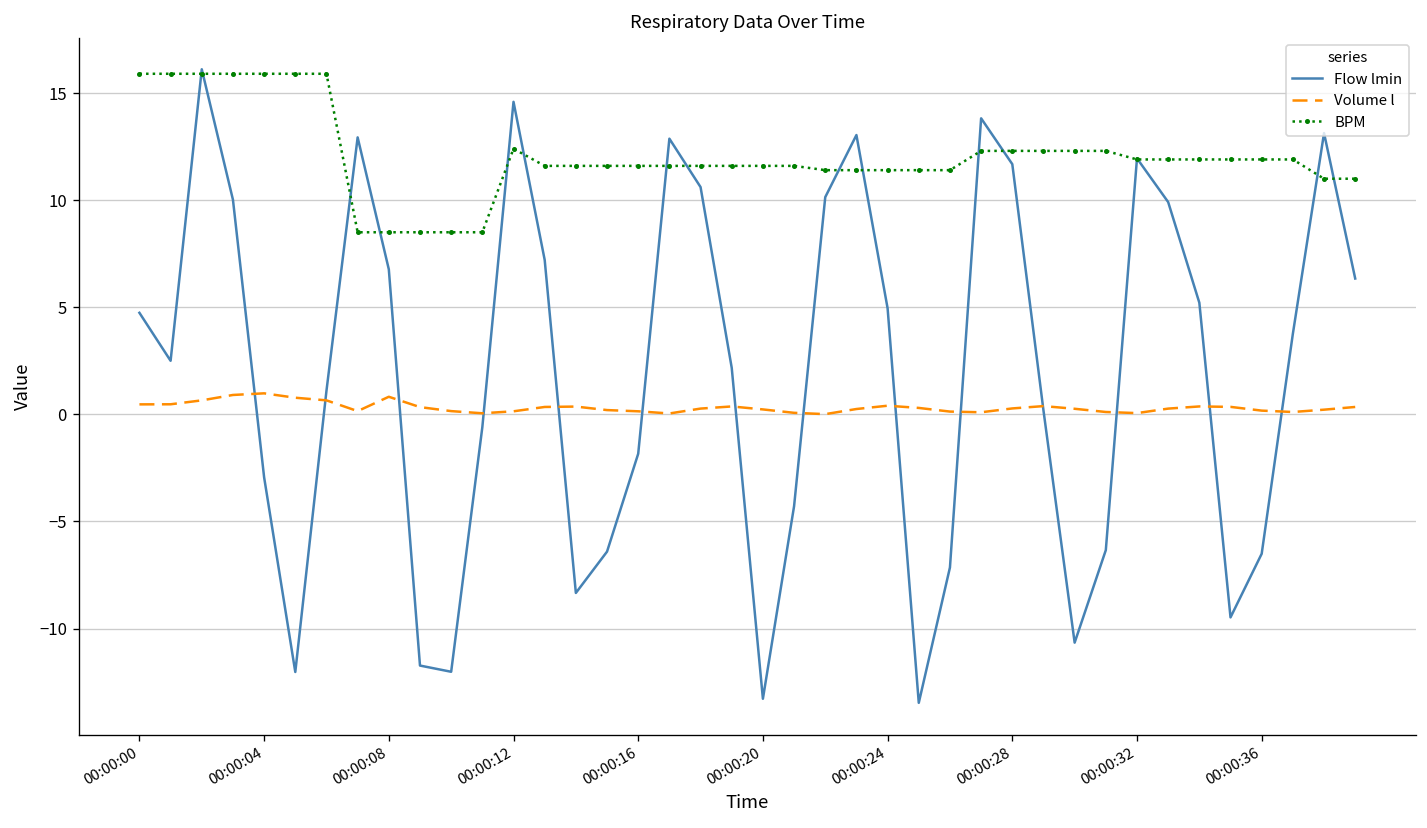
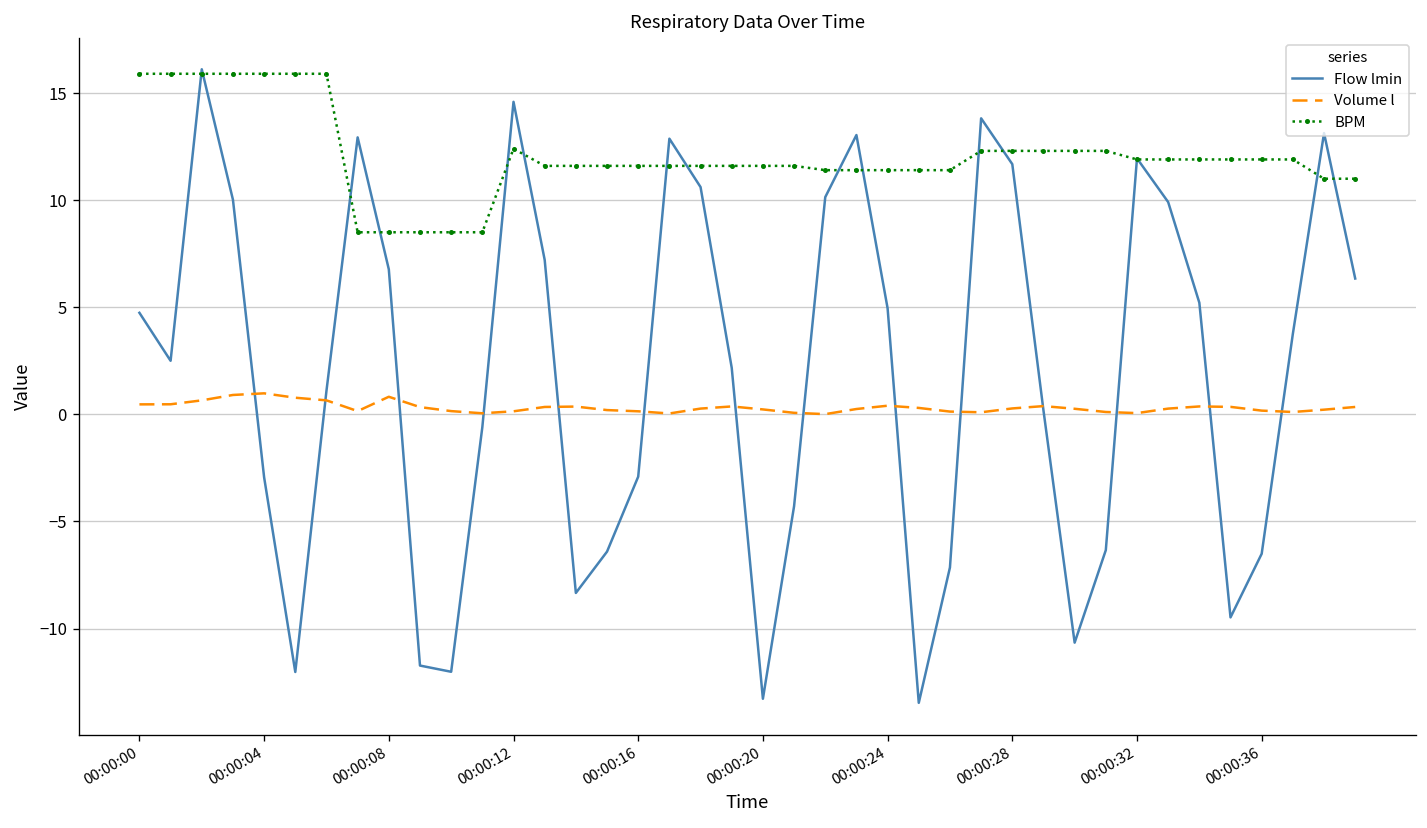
  {
    "Flow lmin": {
      "00:00:00": 4.7,
      "00:00:04": -2.9,
      "00:00:08": 6.8,
      "00:00:12": 14.6,
-     "00:00:16": -1.8,
+     "00:00:16": -2.9,
      "00:00:20": -13.3,
      "00:00:24": 5.0,
      "00:00:28": 11.7,
      "00:00:36": -6.5
    },
    "Volume l": {
      "00:00:00": 0.5,
      "00:00:04": 1.0,
      "00:00:08": 0.8,
      "00:00:12": 0.1,
      "00:00:16": 0.1,
      "00:00:20": 0.2,
      "00:00:24": 0.4,
      "00:00:28": 0.3,
      "00:00:32": 0.1,
      "00:00:36": 0.2
    },
    "BPM": {
      "00:00:00": 15.9,
      "00:00:04": 15.9,
      "00:00:08": 8.5,
      "00:00:12": 12.4,
      "00:00:16": 11.6,
      "00:00:20": 11.6,
      "00:00:24": 11.4,
      "00:00:28": 12.3,
      "00:00:36": 11.9
    }
  }
